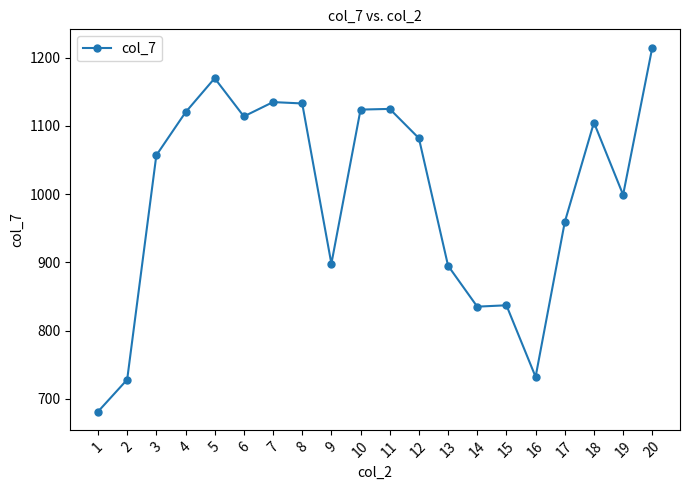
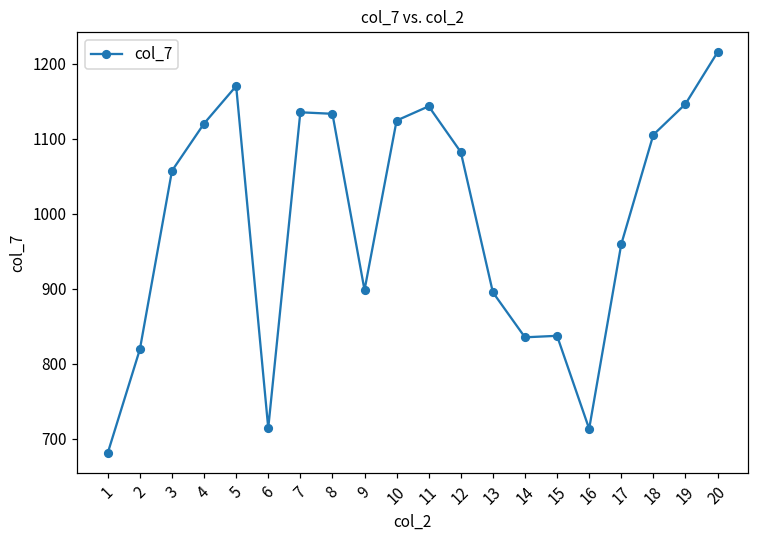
  {
    "1": 680,
-   "2": 730,
+   "2": 820,
    "3": 1060,
    "4": 1120,
    "5": 1170,
-   "6": 1110,
+   "6": 710,
    "7": 1140,
    "8": 1130,
    "9": 900,
    "10": 1120,
-   "11": 1130,
+   "11": 1140,
    "12": 1080,
    "13": 900,
    "14": 840,
    "15": 840,
-   "16": 730,
+   "16": 710,
    "17": 960,
    "18": 1110,
-   "19": 1000,
+   "19": 1150,
    "20": 1220
  }
